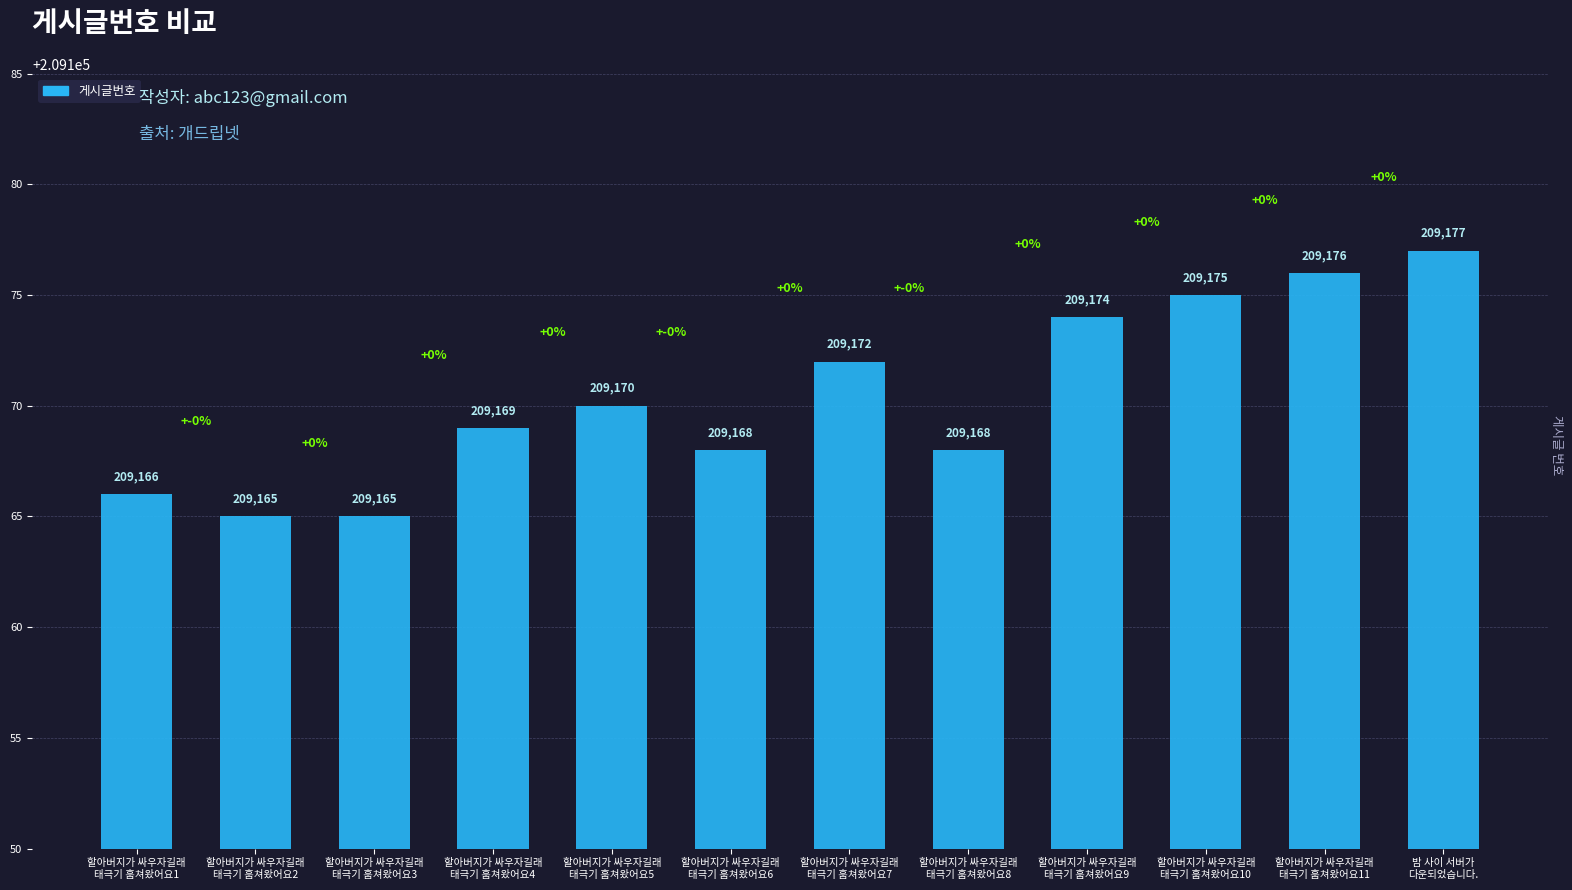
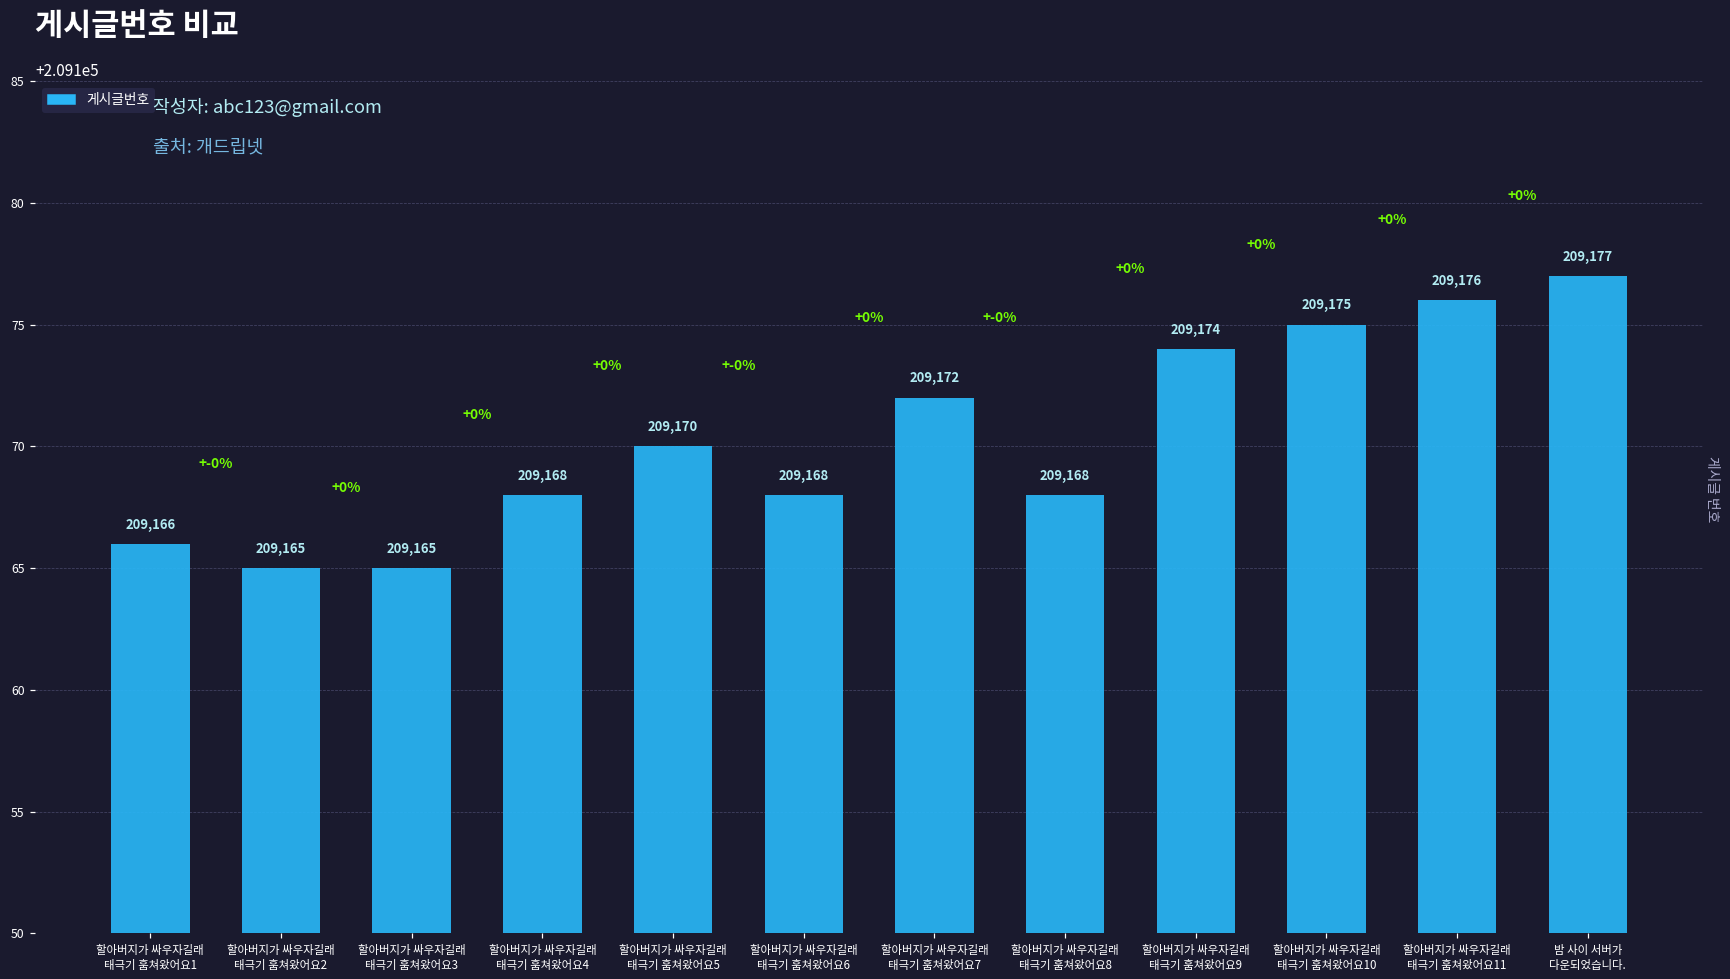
  {
    "할아버지가 싸우자길래 태극기 훔쳐왔어요1": "209,166",
    "할아버지가 싸우자길래 태극기 훔쳐왔어요2": "209,165",
    "할아버지가 싸우자길래 태극기 훔쳐왔어요3": "209,165",
-   "할아버지가 싸우자길래 태극기 훔쳐왔어요4": "209,169",
+   "할아버지가 싸우자길래 태극기 훔쳐왔어요4": "209,168",
    "할아버지가 싸우자길래 태극기 훔쳐왔어요5": "209,170",
    "할아버지가 싸우자길래 태극기 훔쳐왔어요6": "209,168",
    "할아버지가 싸우자길래 태극기 훔쳐왔어요7": "209,172",
    "할아버지가 싸우자길래 태극기 훔쳐왔어요8": "209,168",
    "할아버지가 싸우자길래 태극기 훔쳐왔어요9": "209,174",
    "할아버지가 싸우자길래 태극기 훔쳐왔어요10": "209,175",
    "할아버지가 싸우자길래 태극기 훔쳐왔어요11": "209,176",
    "밤 사이 서버가 다운되었습니다.": "209,177"
  }
